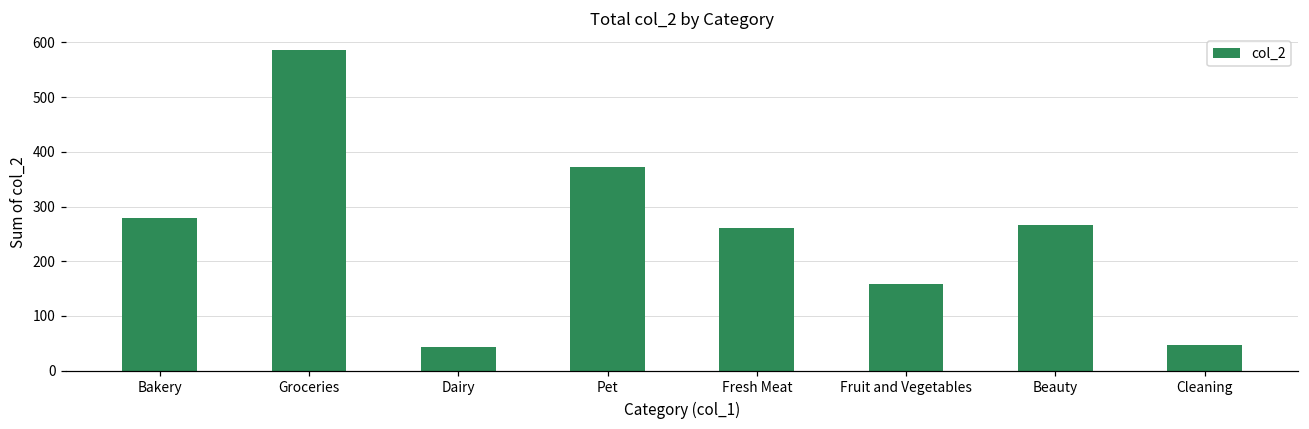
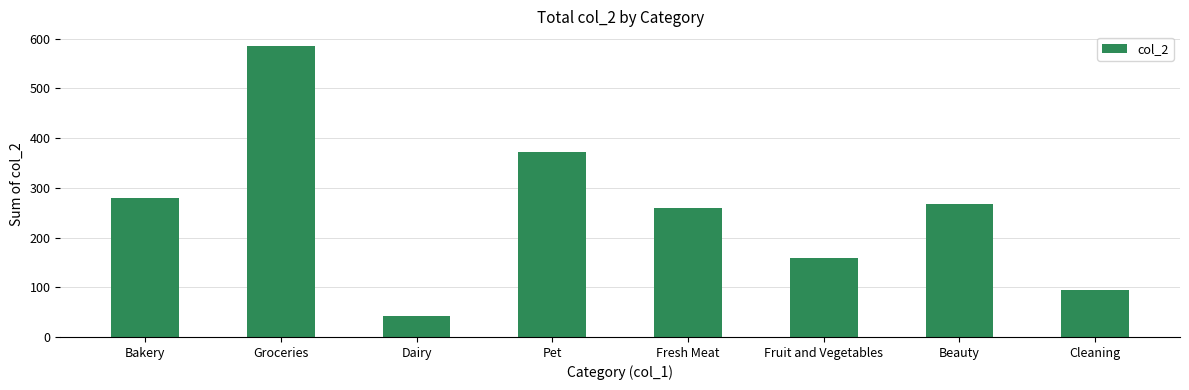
  {
    "Bakery": 280,
    "Groceries": 590,
    "Dairy": 40,
    "Pet": 370,
    "Fresh Meat": 260,
    "Fruit and Vegetables": 160,
    "Beauty": 270,
-   "Cleaning": 50
+   "Cleaning": 100
  }
